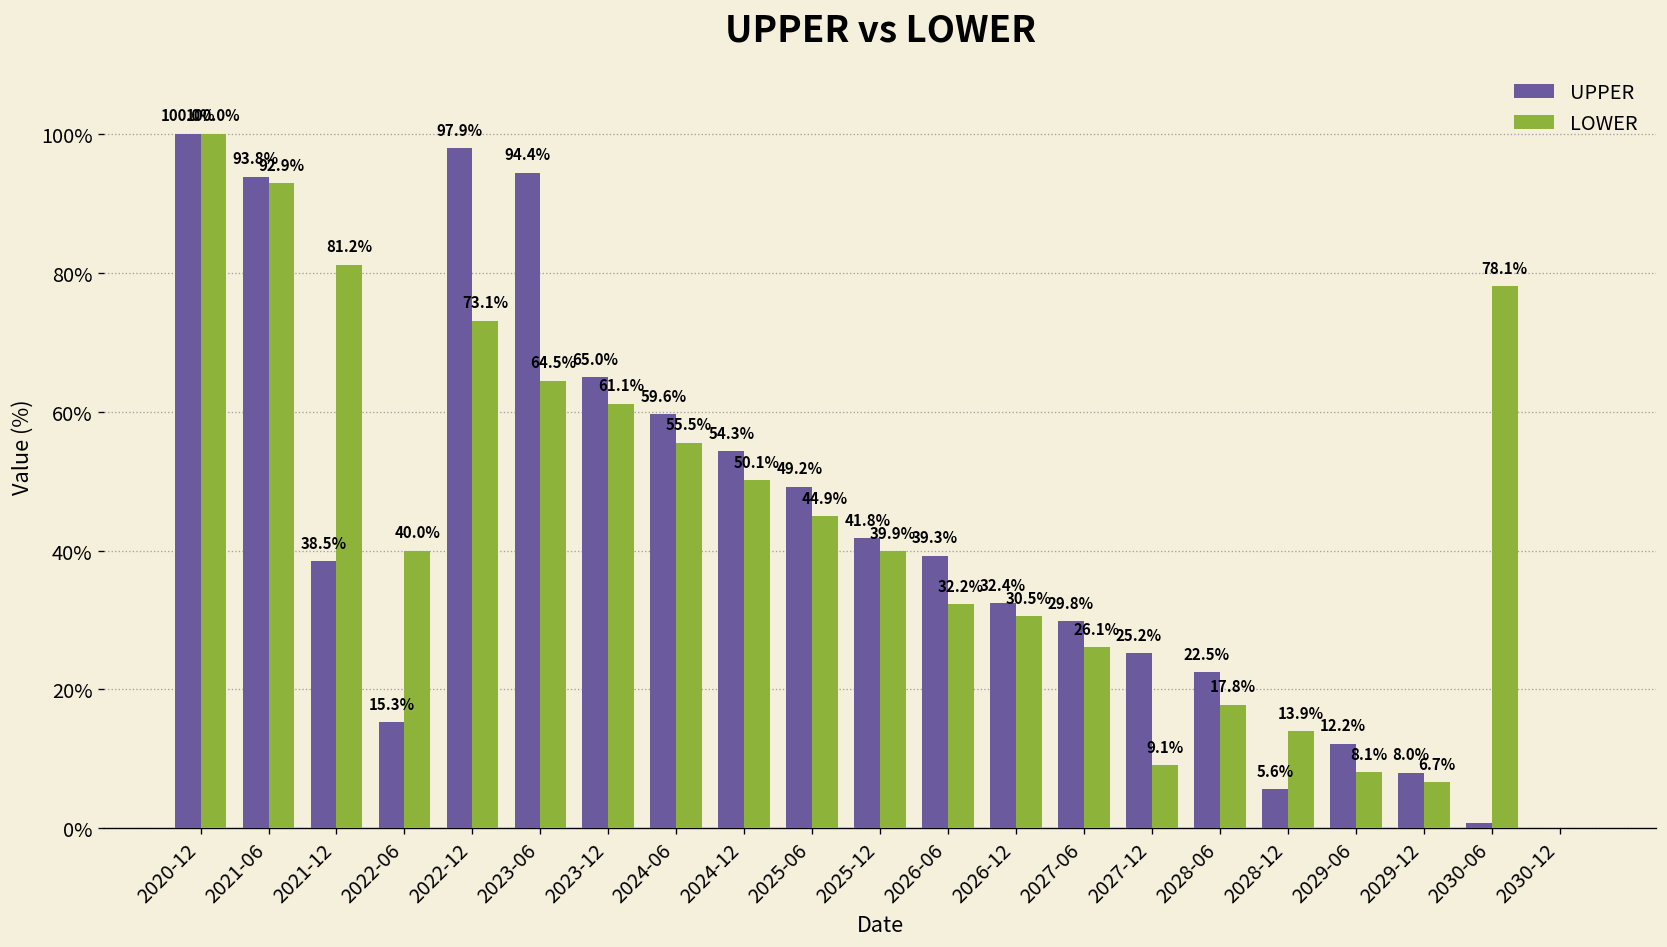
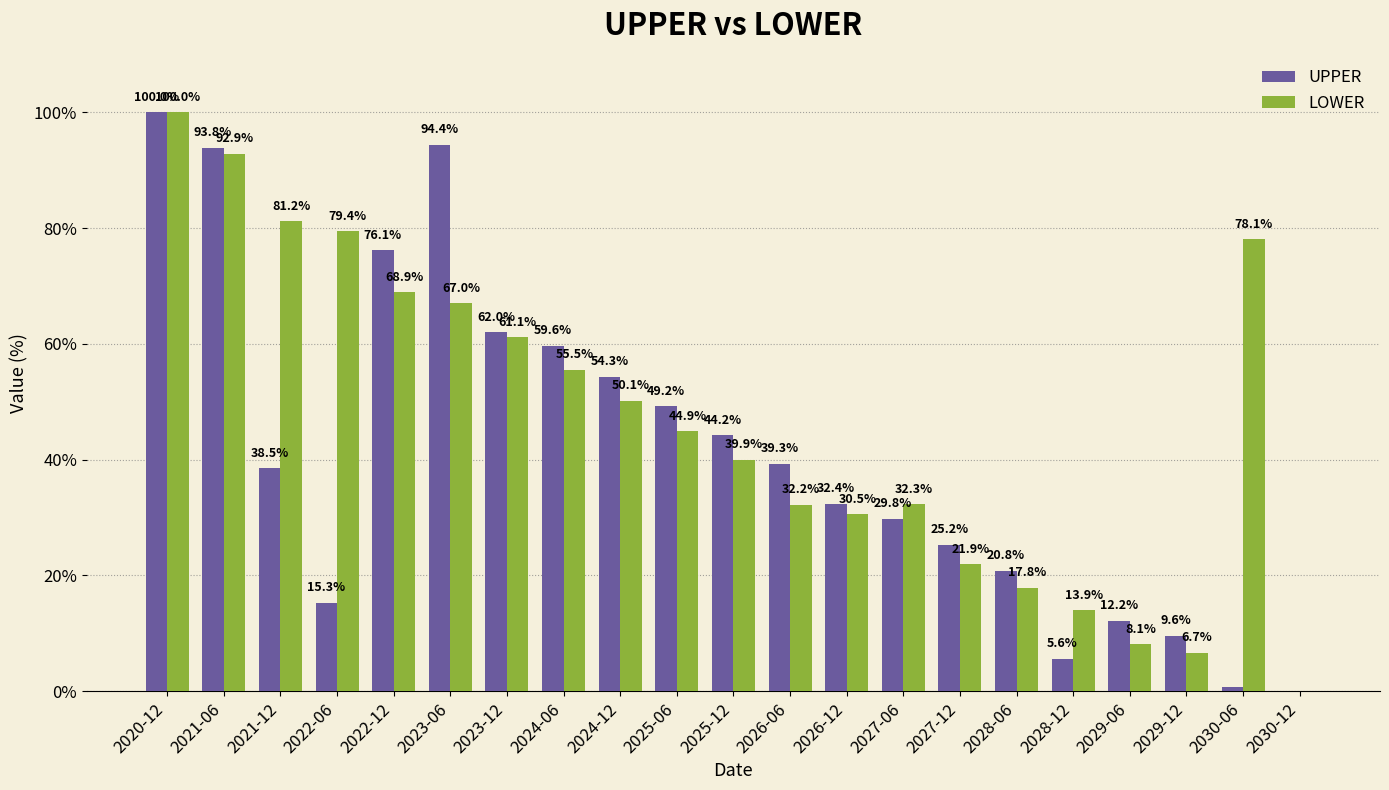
  {
    "UPPER": {
      "2021-12": "38.5%",
      "2022-06": "15.3%",
-     "2022-12": "97.9%",
+     "2022-12": "76.1%",
      "2023-06": "94.4%",
-     "2023-12": "65.0%",
+     "2023-12": "62.0%",
      "2024-06": "59.6%",
      "2024-12": "54.3%",
      "2025-06": "49.2%",
-     "2025-12": "41.8%",
+     "2025-12": "44.2%",
      "2026-06": "39.3%",
      "2026-12": "32.4%",
      "2027-06": "29.8%",
      "2027-12": "25.2%",
-     "2028-06": "22.5%",
+     "2028-06": "20.8%",
      "2028-12": "5.6%",
      "2029-06": "12.2%",
-     "2029-12": "8.0%"
+     "2029-12": "9.6%"
    },
    "LOWER": {
      "2021-12": "81.2%",
-     "2022-06": "40.0%",
-     "2022-12": "73.1%",
-     "2023-06": "64.5%",
+     "2022-06": "79.4%",
+     "2022-12": "68.9%",
+     "2023-06": "67.0%",
      "2024-06": "55.5%",
      "2024-12": "50.1%",
      "2025-06": "44.9%",
      "2025-12": "39.9%",
      "2026-06": "32.2%",
      "2026-12": "30.5%",
-     "2027-06": "26.1%",
-     "2027-12": "9.1%",
+     "2027-06": "32.3%",
+     "2027-12": "21.9%",
      "2028-06": "17.8%",
      "2028-12": "13.9%",
      "2029-06": "8.1%",
      "2029-12": "6.7%",
      "2030-06": "78.1%"
    }
  }
